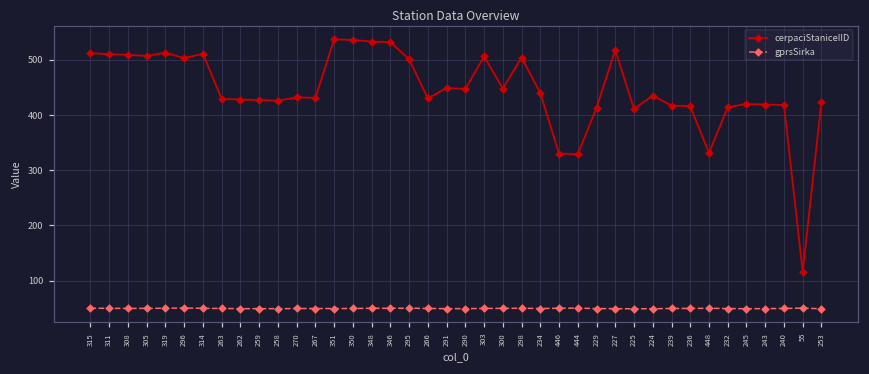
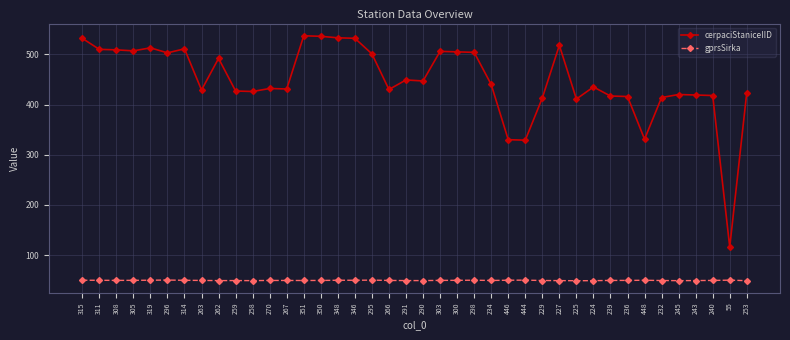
  {
    "cerpaciStaniceIID": {
-     "315": 510,
+     "315": 530,
      "311": 510,
      "308": 510,
      "305": 510,
      "319": 510,
      "296": 500,
      "314": 510,
      "263": 430,
-     "262": 430,
+     "262": 490,
      "259": 430,
      "258": 430,
      "270": 430,
      "267": 430,
      "351": 540,
      "350": 540,
      "348": 530,
      "346": 530,
      "295": 500,
      "266": 430,
      "291": 450,
      "290": 450,
      "303": 510,
-     "300": 450,
+     "300": 510,
      "298": 500,
      "234": 440,
      "446": 330,
      "444": 330,
      "229": 410,
      "227": 520,
      "225": 410,
      "224": 440,
      "239": 420,
      "236": 420,
      "448": 330,
      "232": 410,
      "245": 420,
      "243": 420,
      "240": 420,
      "55": 120,
      "253": 420
    },
    "gprsSirka": {
      "315": 50,
      "311": 50,
      "308": 50,
      "305": 50,
      "319": 50,
      "296": 50,
      "314": 50,
      "263": 50,
      "262": 50,
      "259": 50,
      "258": 50,
      "270": 50,
      "267": 50,
      "351": 50,
      "350": 50,
      "348": 50,
      "346": 50,
      "295": 50,
      "266": 50,
      "291": 50,
      "290": 50,
      "303": 50,
      "300": 50,
      "298": 50,
      "234": 50,
      "446": 50,
      "444": 50,
      "229": 50,
      "227": 50,
      "225": 50,
      "224": 50,
      "239": 50,
      "236": 50,
      "448": 50,
      "232": 50,
      "245": 50,
      "243": 50,
      "240": 50,
      "55": 50,
      "253": 50
    }
  }
